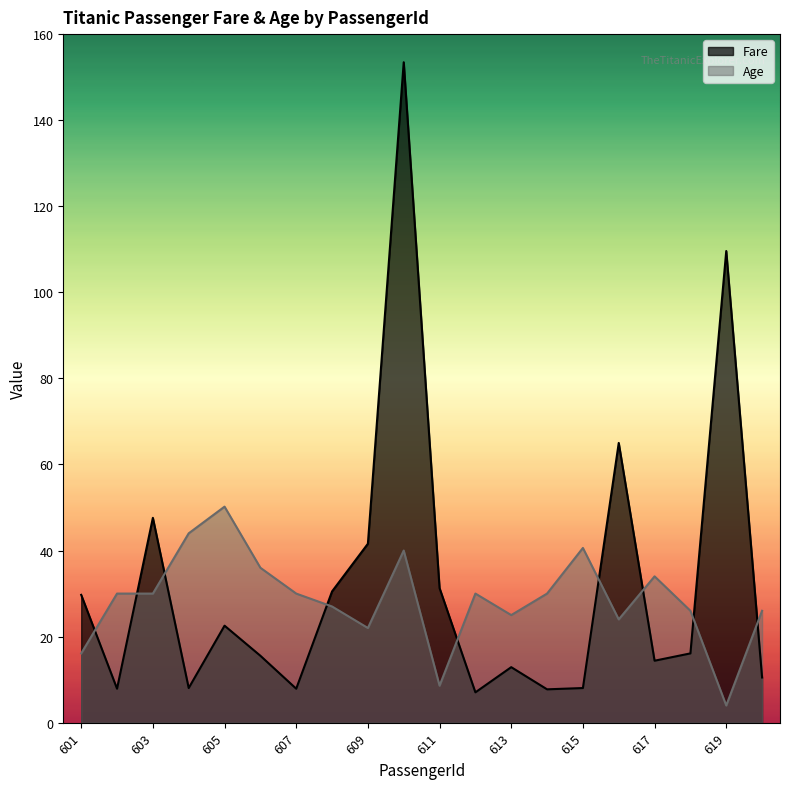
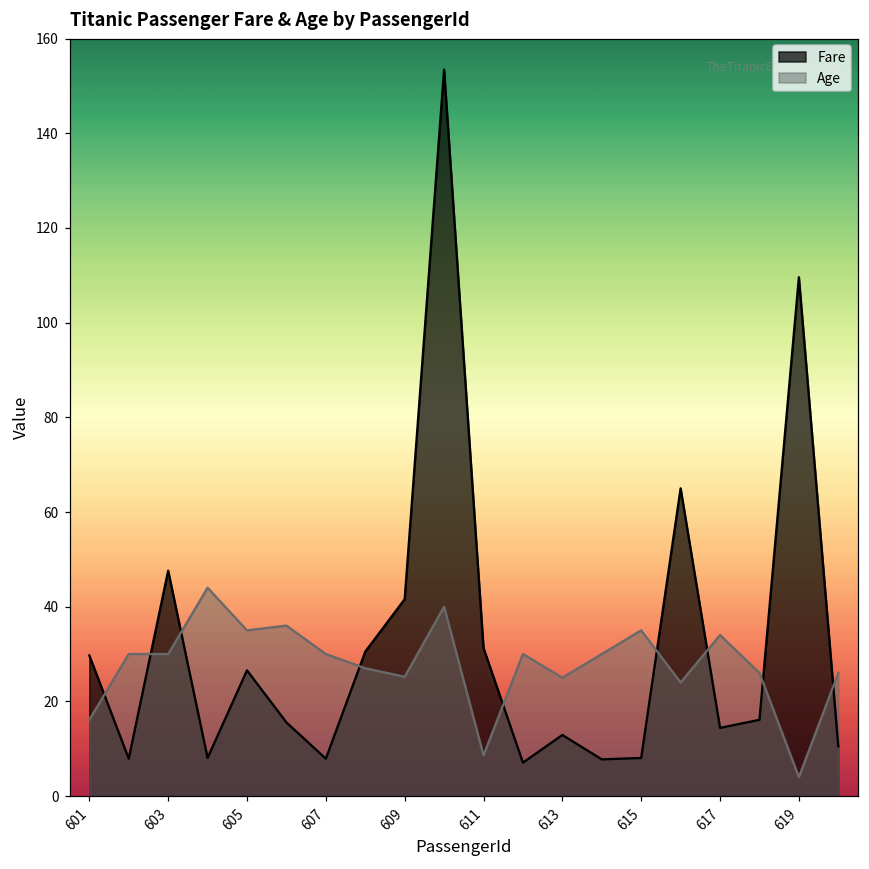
  {
    "Fare": {
      "601": 30,
      "603": 48,
-     "605": 23,
+     "605": 27,
      "607": 8,
      "609": 42,
      "611": 31,
      "613": 13,
      "615": 8,
      "617": 14,
      "619": 110
    },
    "Age": {
      "601": 16,
      "603": 30,
-     "605": 50,
+     "605": 35,
      "607": 30,
-     "609": 22,
+     "609": 25,
      "611": 9,
      "613": 25,
-     "615": 41,
+     "615": 35,
      "617": 34,
      "619": 4
    }
  }
